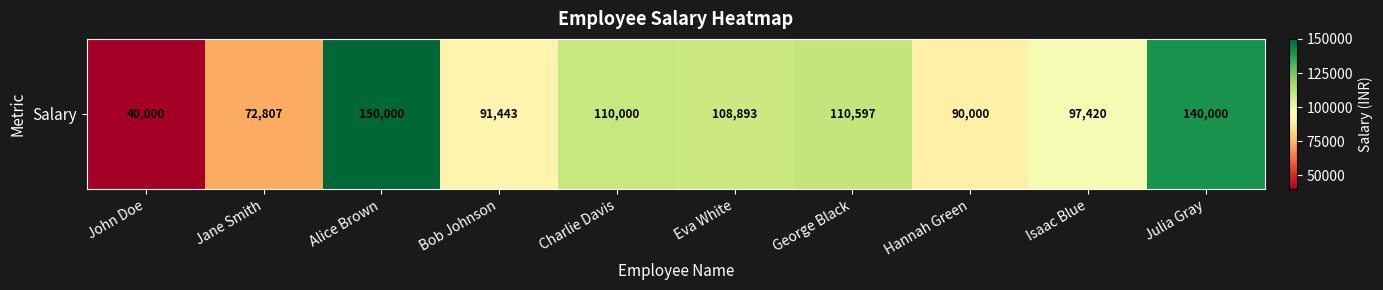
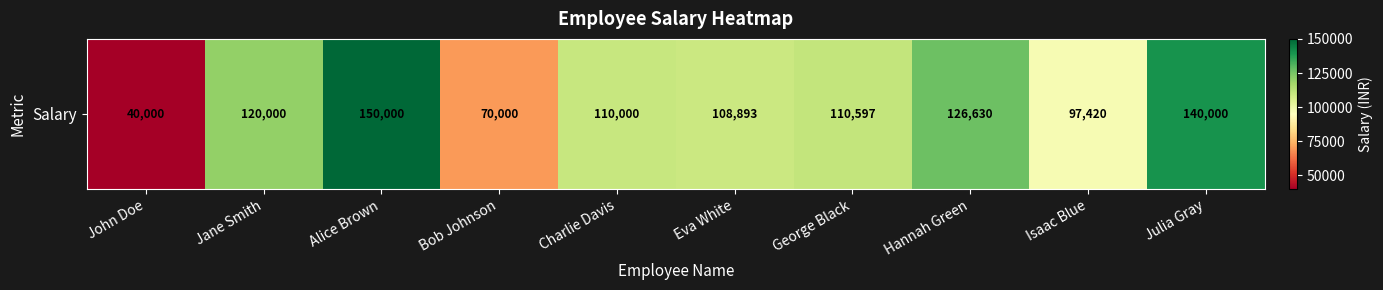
  {
    "Salary": {
      "John Doe": "40,000",
-     "Jane Smith": "72,807",
+     "Jane Smith": "120,000",
      "Alice Brown": "150,000",
-     "Bob Johnson": "91,443",
+     "Bob Johnson": "70,000",
      "Charlie Davis": "110,000",
      "Eva White": "108,893",
      "George Black": "110,597",
-     "Hannah Green": "90,000",
+     "Hannah Green": "126,630",
      "Isaac Blue": "97,420",
      "Julia Gray": "140,000"
    }
  }
